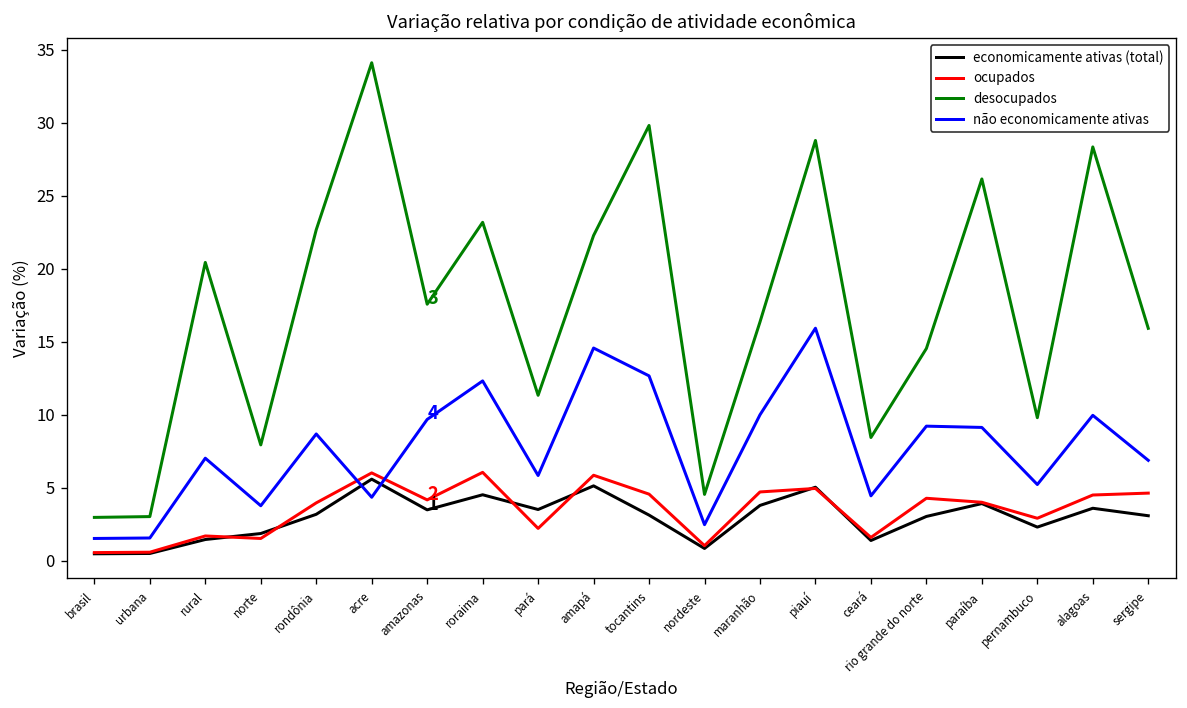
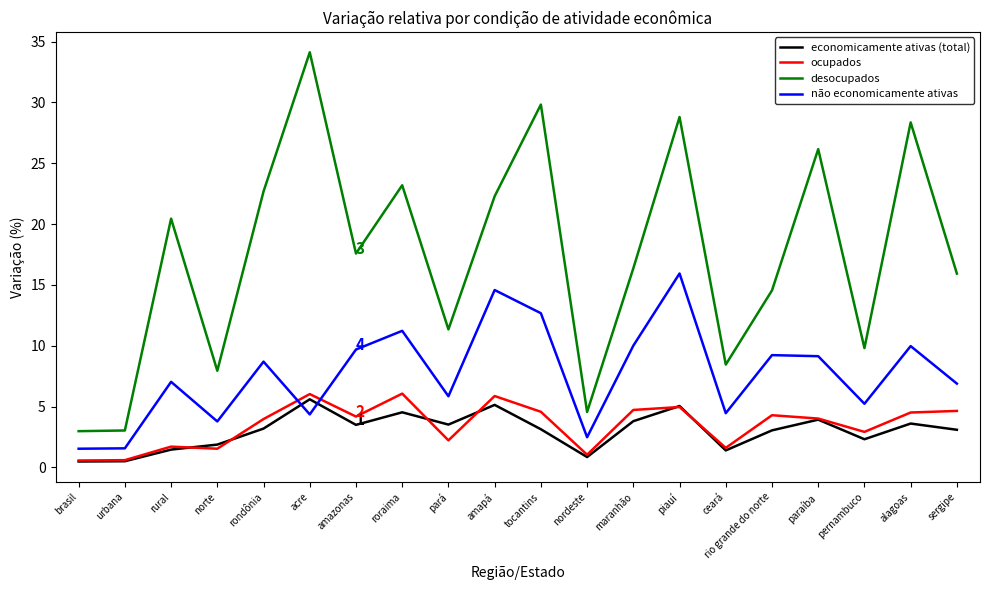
  {
    "economicamente ativas (total)": {
      "rural": 1.5,
      "norte": 1.9,
      "rondônia": 3.2,
      "acre": 5.6,
      "roraima": 4.5,
      "pará": 3.5,
      "amapá": 5.1,
      "tocantins": 3.1,
      "maranhão": 3.8,
      "rio grande do norte": 3.0,
      "pernambuco": 2.3,
      "alagoas": 3.6,
      "sergipe": 3.1
    },
    "ocupados": {
      "rural": 1.7,
      "norte": 1.5,
      "rondônia": 4.0,
      "acre": 6.0,
      "roraima": 6.1,
      "pará": 2.2,
      "amapá": 5.9,
      "tocantins": 4.6,
      "maranhão": 4.7,
      "rio grande do norte": 4.3,
      "pernambuco": 2.9,
      "alagoas": 4.5,
      "sergipe": 4.6
    },
    "desocupados": {
      "brasil": 3.0,
      "urbana": 3.0,
      "rural": 20.4,
      "norte": 7.9,
      "rondônia": 22.7,
      "acre": 34.1,
      "roraima": 23.2,
      "pará": 11.3,
      "amapá": 22.3,
      "tocantins": 29.8,
      "nordeste": 4.6,
      "maranhão": 16.4,
      "piauí": 28.8,
      "ceará": 8.5,
      "rio grande do norte": 14.6,
      "paraíba": 26.2,
      "pernambuco": 9.8,
      "alagoas": 28.4,
      "sergipe": 15.9
    },
    "não economicamente ativas": {
      "brasil": 1.5,
      "urbana": 1.6,
      "rural": 7.0,
      "norte": 3.8,
      "rondônia": 8.7,
      "acre": 4.4,
-     "roraima": 12.3,
+     "roraima": 11.2,
      "pará": 5.8,
      "amapá": 14.6,
      "tocantins": 12.7,
      "nordeste": 2.5,
      "maranhão": 10.0,
      "piauí": 15.9,
      "ceará": 4.5,
      "rio grande do norte": 9.2,
      "paraíba": 9.1,
      "pernambuco": 5.2,
      "alagoas": 10.0,
      "sergipe": 6.9
    }
  }
